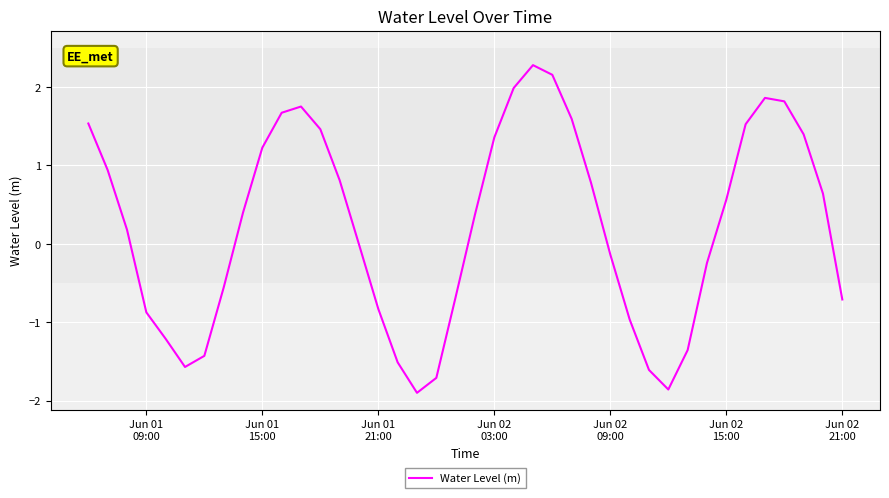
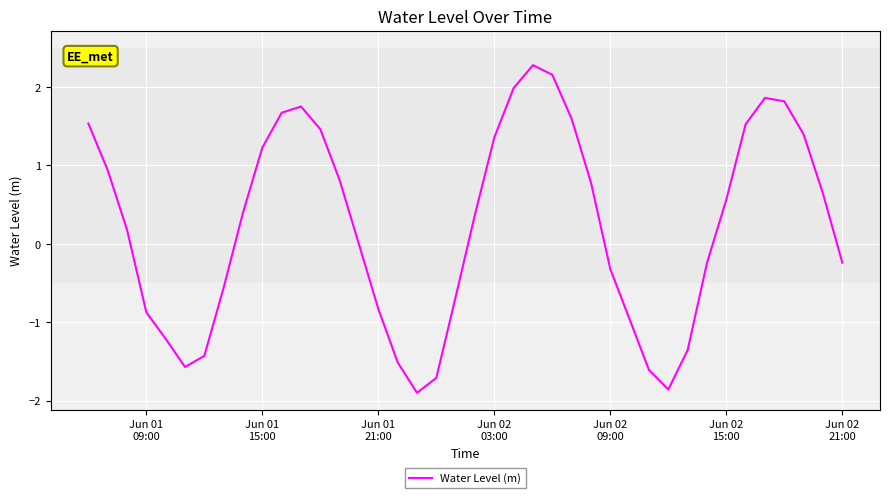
  {
    "Jun 01 09:00": -0.9,
    "Jun 01 15:00": 1.2,
    "Jun 01 21:00": -0.8,
    "Jun 02 03:00": 1.4,
-   "Jun 02 09:00": -0.1,
+   "Jun 02 09:00": -0.3,
    "Jun 02 15:00": 0.6,
-   "Jun 02 21:00": -0.7
+   "Jun 02 21:00": -0.2
  }
